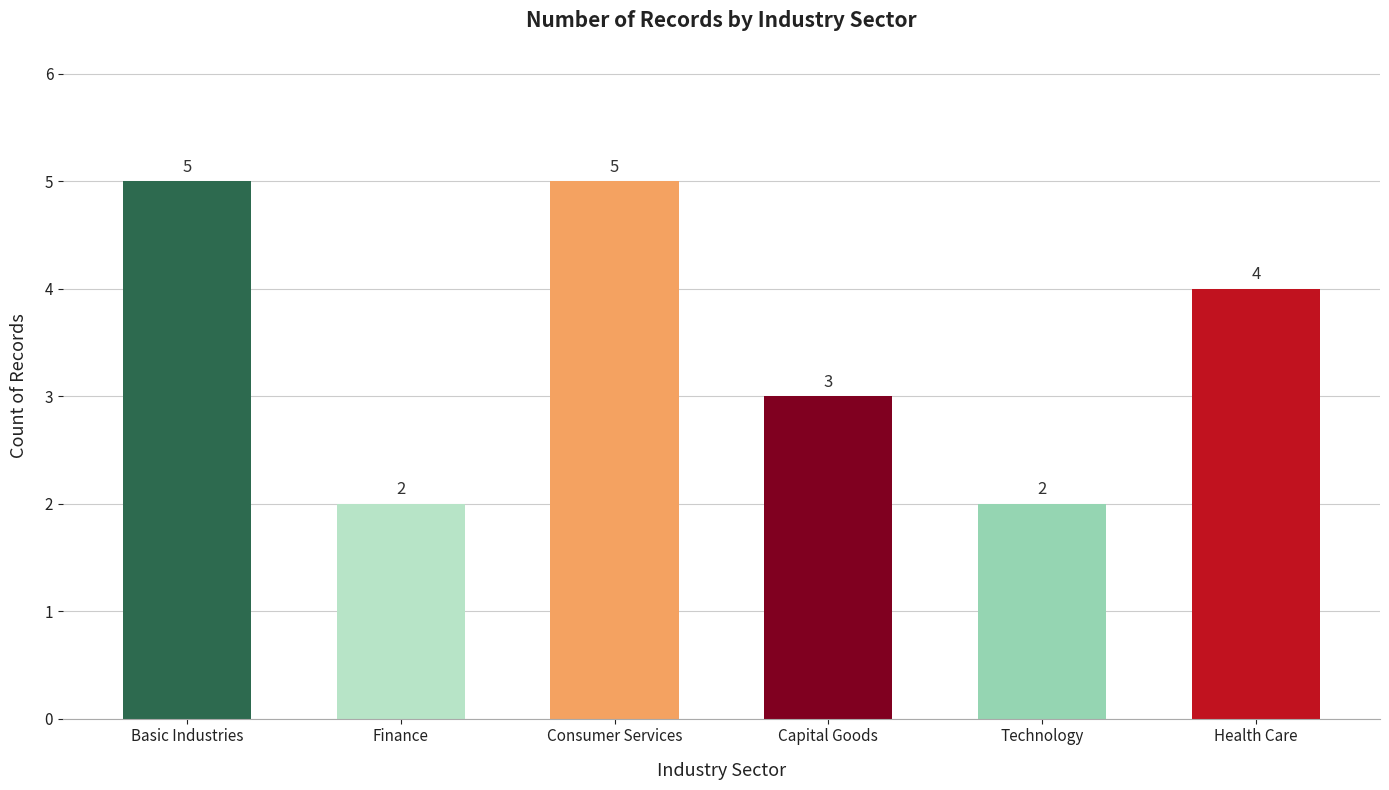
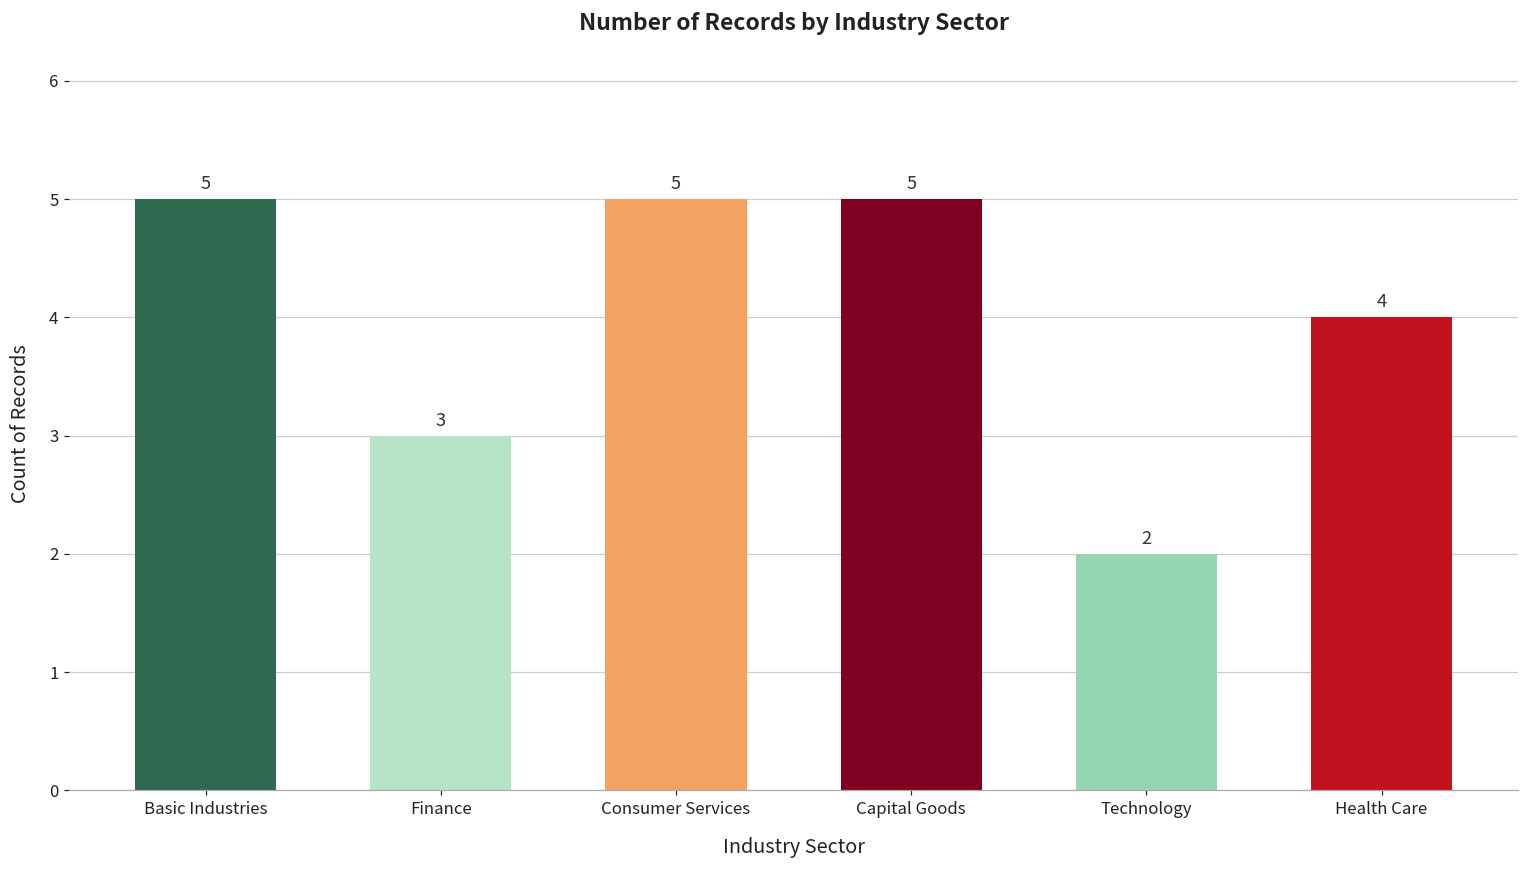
  {
    "Basic Industries": 5,
-   "Finance": 2,
+   "Finance": 3,
    "Consumer Services": 5,
-   "Capital Goods": 3,
+   "Capital Goods": 5,
    "Technology": 2,
    "Health Care": 4
  }
